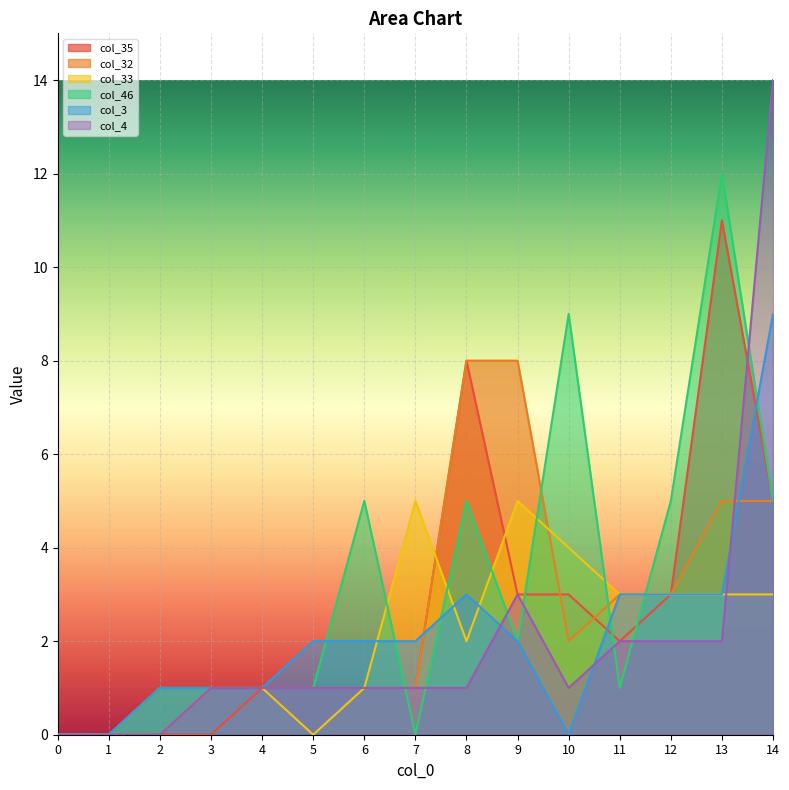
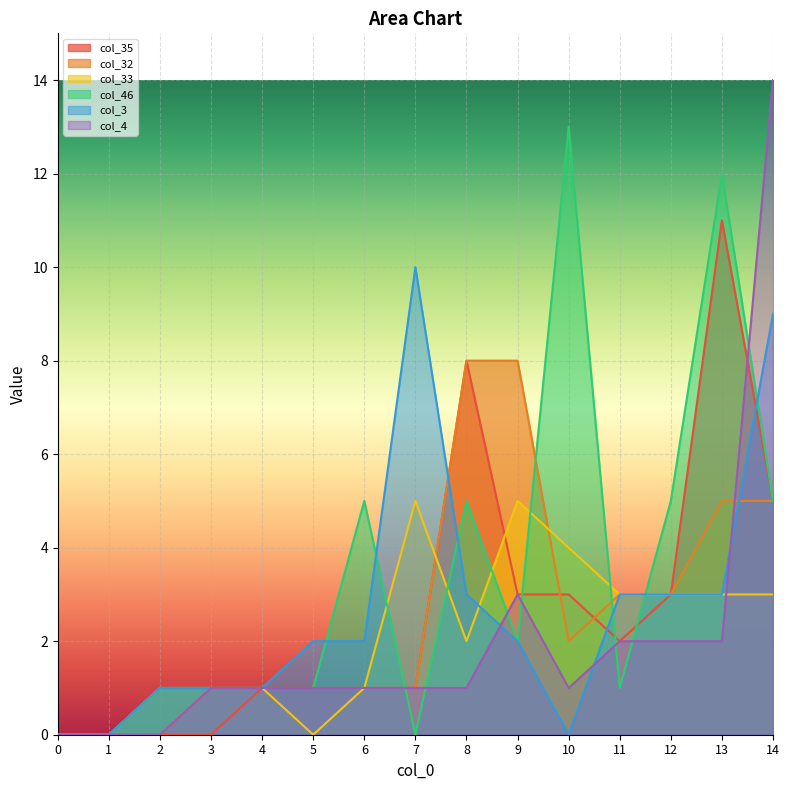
  {
    "col_33": {
      "5": 0,
      "7": 5,
      "8": 2,
      "9": 5,
      "10": 4,
      "14": 3
    },
    "col_46": {
      "6": 5,
      "7": 0,
      "8": 5,
-     "10": 9,
+     "10": 13,
      "11": 1,
      "12": 5,
      "13": 12
    },
    "col_3": {
      "5": 2,
      "6": 2,
-     "7": 2,
+     "7": 10,
      "8": 3,
      "10": 0,
      "14": 9
    },
    "col_4": {
      "8": 1,
      "10": 1,
      "12": 2,
      "13": 2,
      "14": 14
    }
  }
